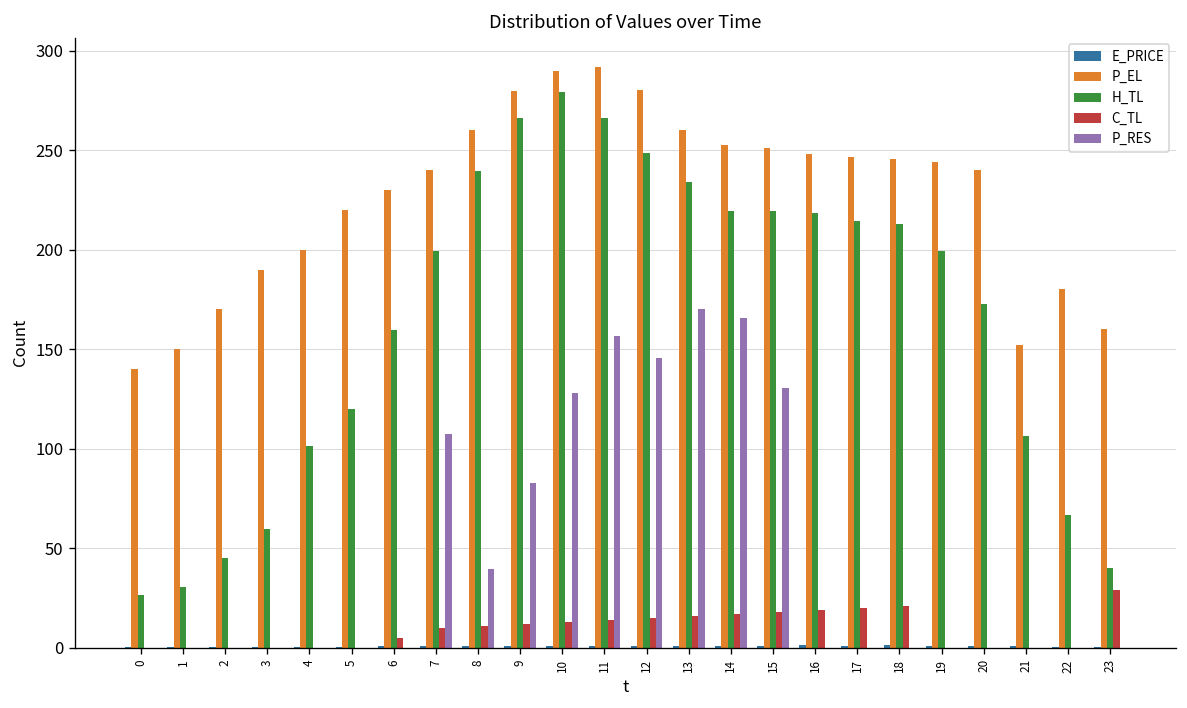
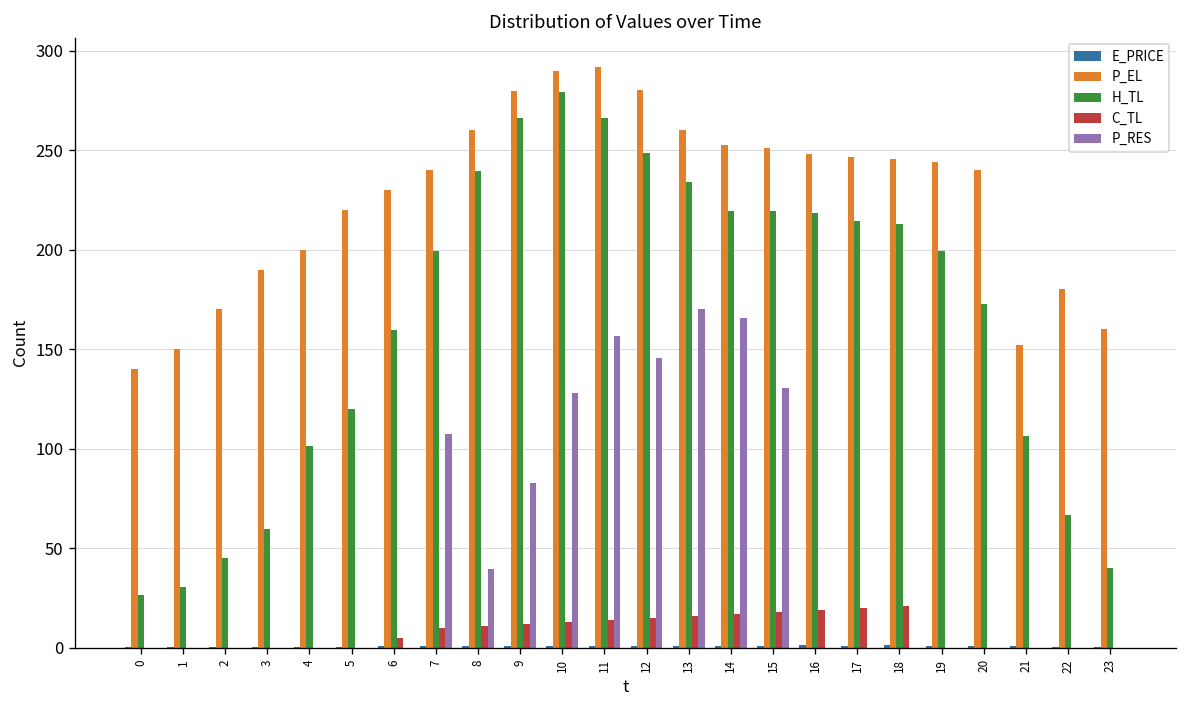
  {
    "P_EL": {
      "0": 140,
      "1": 150,
      "2": 170,
      "3": 190,
      "4": 200,
      "5": 220,
      "6": 230,
      "7": 240,
      "8": 260,
      "9": 280,
      "10": 290,
      "11": 292,
      "12": 280,
      "13": 260,
      "14": 252,
      "15": 251,
      "16": 248,
      "17": 246,
      "18": 246,
      "19": 244,
      "20": 240,
      "21": 152,
      "22": 180,
      "23": 160
    },
    "H_TL": {
      "0": 27,
      "1": 31,
      "2": 45,
      "3": 60,
      "4": 101,
      "5": 120,
      "6": 160,
      "7": 200,
      "8": 239,
      "9": 266,
      "10": 279,
      "11": 266,
      "12": 249,
      "13": 234,
      "14": 219,
      "15": 220,
      "16": 218,
      "17": 214,
      "18": 213,
      "19": 200,
      "20": 173,
      "21": 106,
      "22": 67,
      "23": 40
    },
    "C_TL": {
      "0": 0,
      "1": 0,
      "2": 0,
      "3": 0,
      "4": 0,
      "5": 0,
      "6": 5,
      "7": 10,
      "8": 11,
      "9": 12,
      "10": 13,
      "11": 14,
      "12": 15,
      "13": 16,
      "14": 17,
      "15": 18,
      "16": 19,
      "17": 20,
      "18": 21,
      "19": 0,
      "20": 0,
      "21": 0,
      "22": 0,
-     "23": 29
+     "23": 0
    },
    "P_RES": {
      "0": 0,
      "1": 0,
      "2": 0,
      "3": 0,
      "4": 0,
      "5": 0,
      "6": 0,
      "7": 108,
      "8": 39,
      "9": 83,
      "10": 128,
      "11": 157,
      "12": 145,
      "13": 170,
      "14": 166,
      "15": 130,
      "16": 0,
      "17": 0,
      "18": 0,
      "19": 0,
      "20": 0,
      "21": 0,
      "22": 0,
      "23": 0
    }
  }
